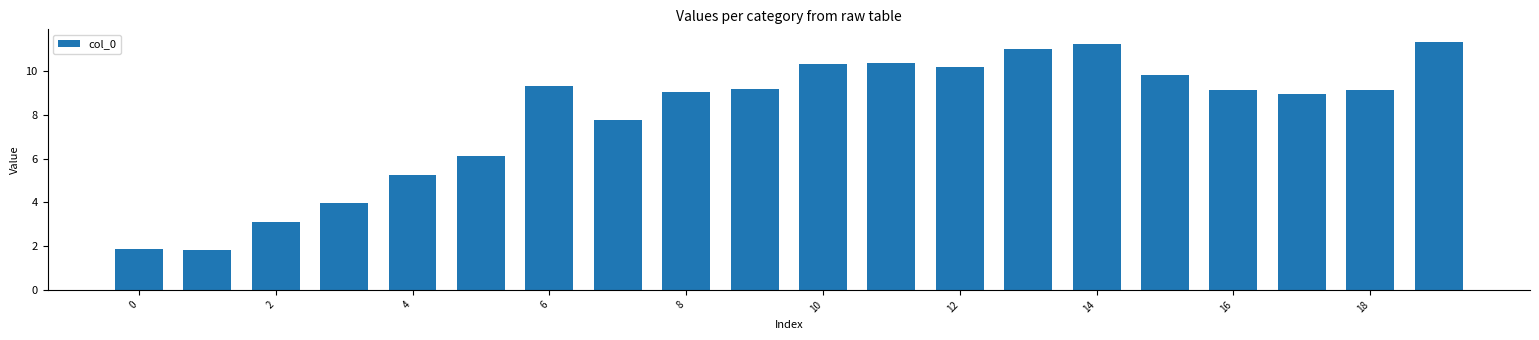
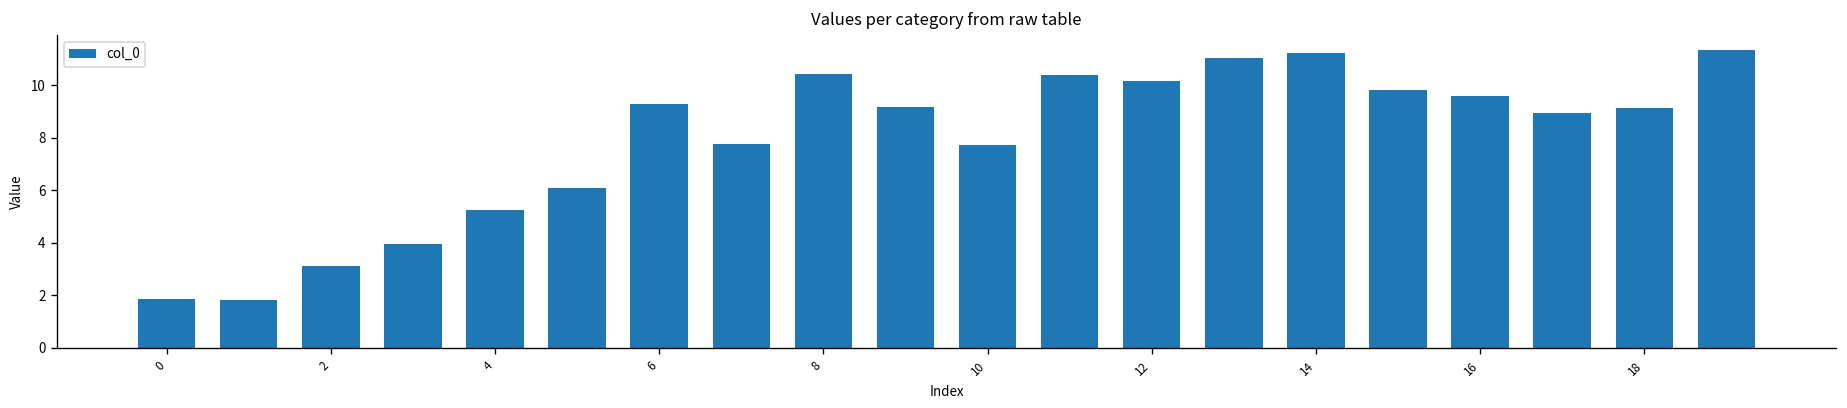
  {
    "0": 1.9,
    "2": 3.1,
    "4": 5.2,
    "6": 9.3,
-   "8": 9.0,
-   "10": 10.3,
+   "8": 10.4,
+   "10": 7.7,
    "12": 10.2,
    "14": 11.2,
-   "16": 9.2,
+   "16": 9.6,
    "18": 9.1
  }
